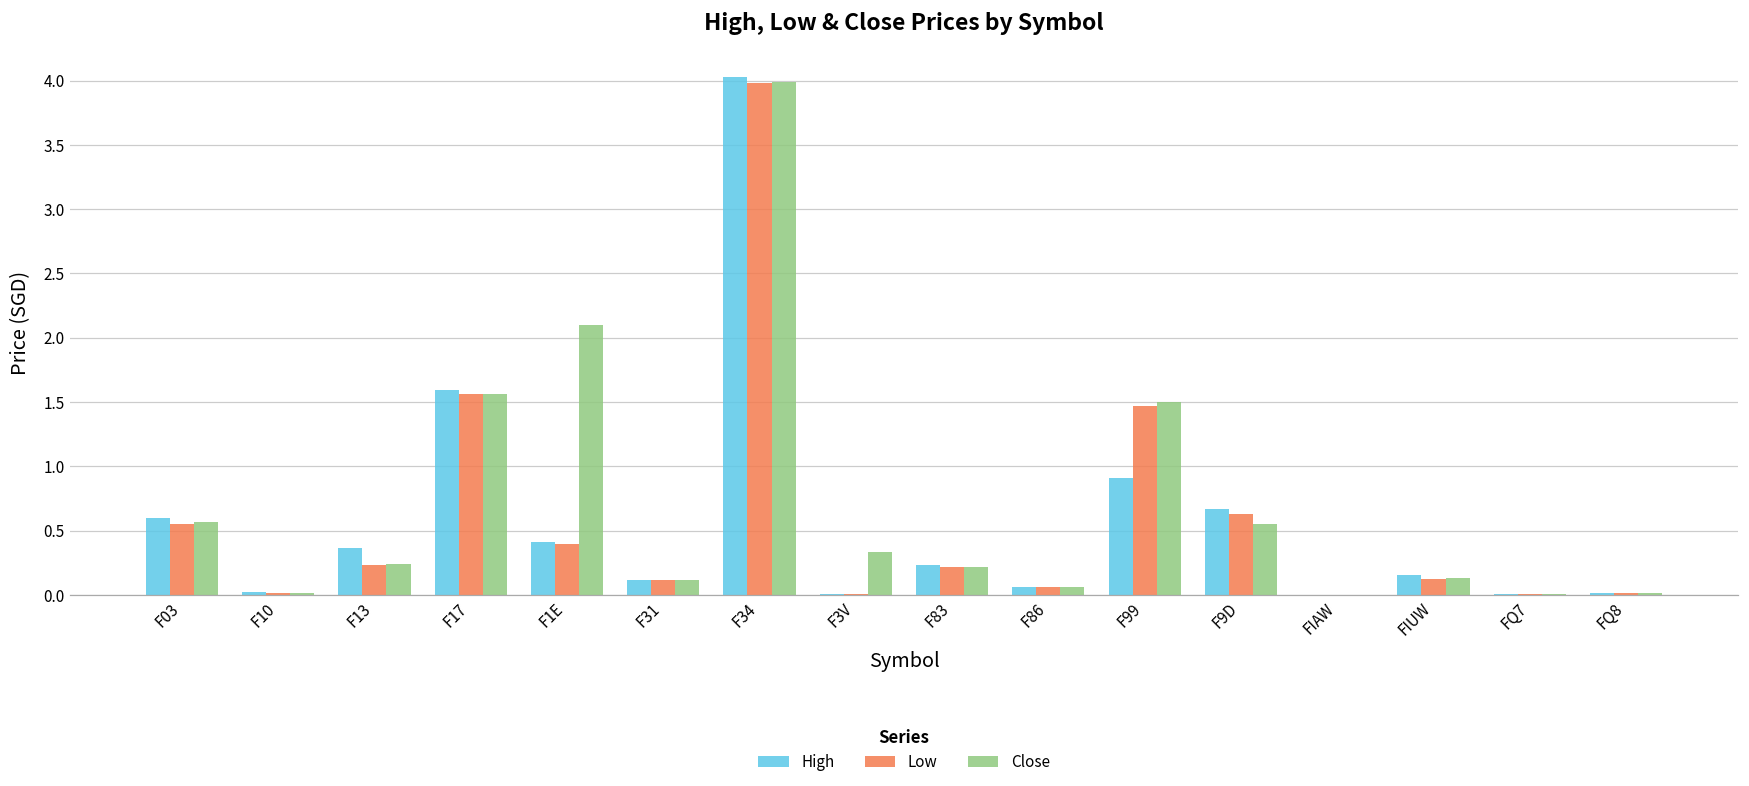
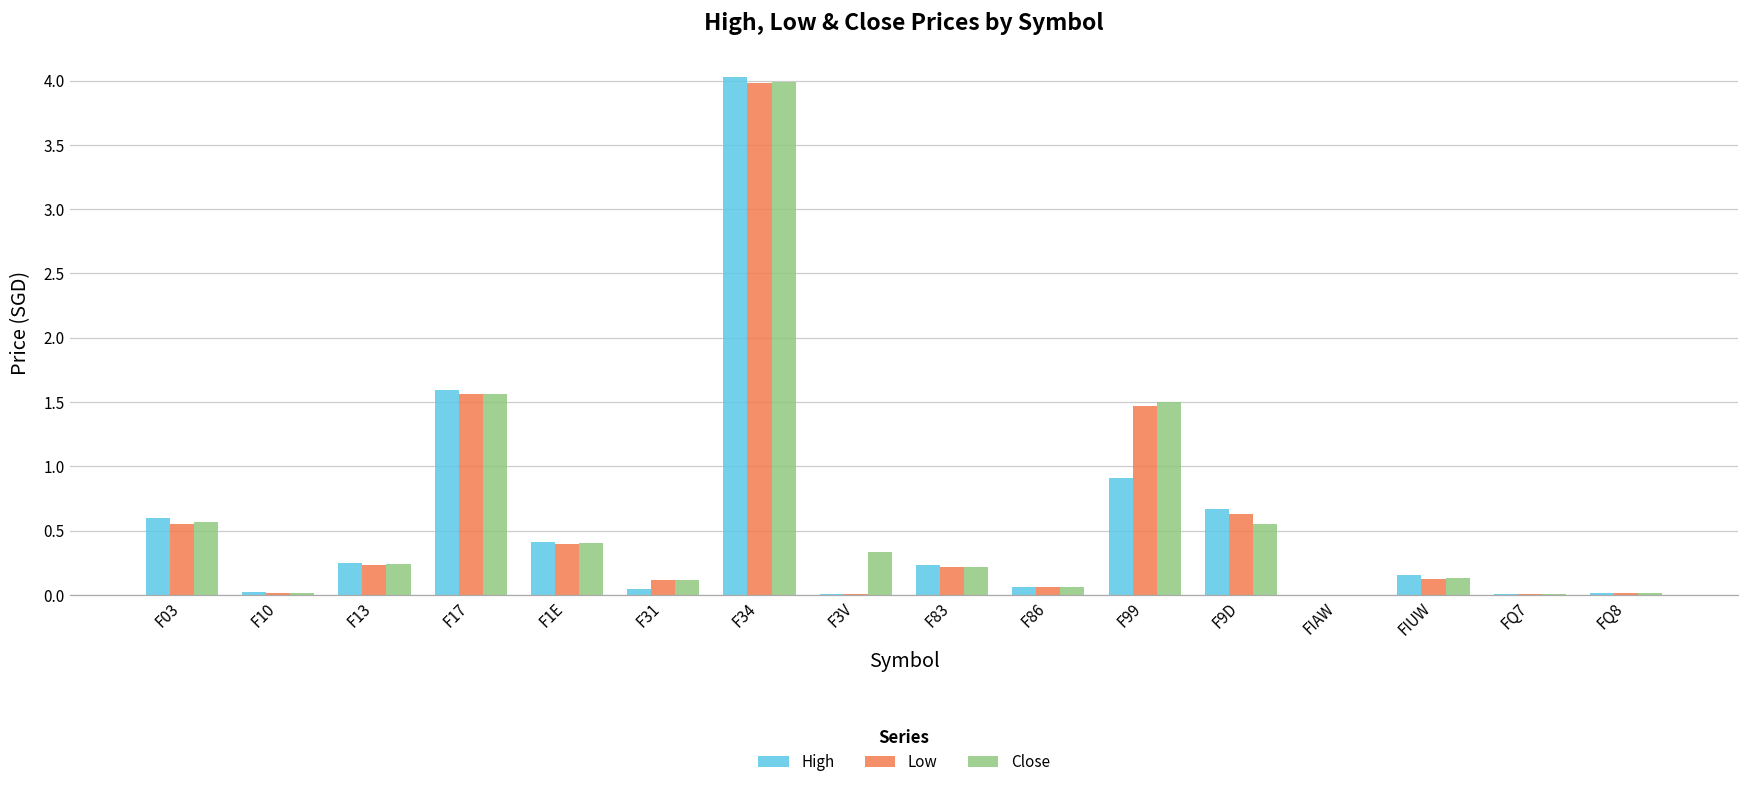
  {
    "High": {
      "F03": 0.60,
-     "F13": 0.37,
+     "F13": 0.25,
      "F17": 1.59,
      "F1E": 0.41,
-     "F31": 0.12,
+     "F31": 0.04,
      "F34": 4.03,
      "F83": 0.23,
      "F86": 0.06,
      "F99": 0.91,
      "F9D": 0.67,
      "FIUW": 0.16
    },
    "Low": {
      "F03": 0.55,
      "F13": 0.24,
      "F17": 1.56,
      "F1E": 0.40,
      "F31": 0.11,
      "F34": 3.98,
      "F83": 0.22,
      "F86": 0.06,
      "F99": 1.47,
      "F9D": 0.63,
      "FIUW": 0.13
    },
    "Close": {
      "F03": 0.57,
      "F13": 0.24,
      "F17": 1.56,
-     "F1E": 2.1,
+     "F1E": 0.4,
      "F31": 0.1,
      "F34": 4.0,
      "F3V": 0.33,
      "F83": 0.2,
      "F86": 0.06,
      "F99": 1.5,
      "F9D": 0.55,
      "FIUW": 0.13
    }
  }
